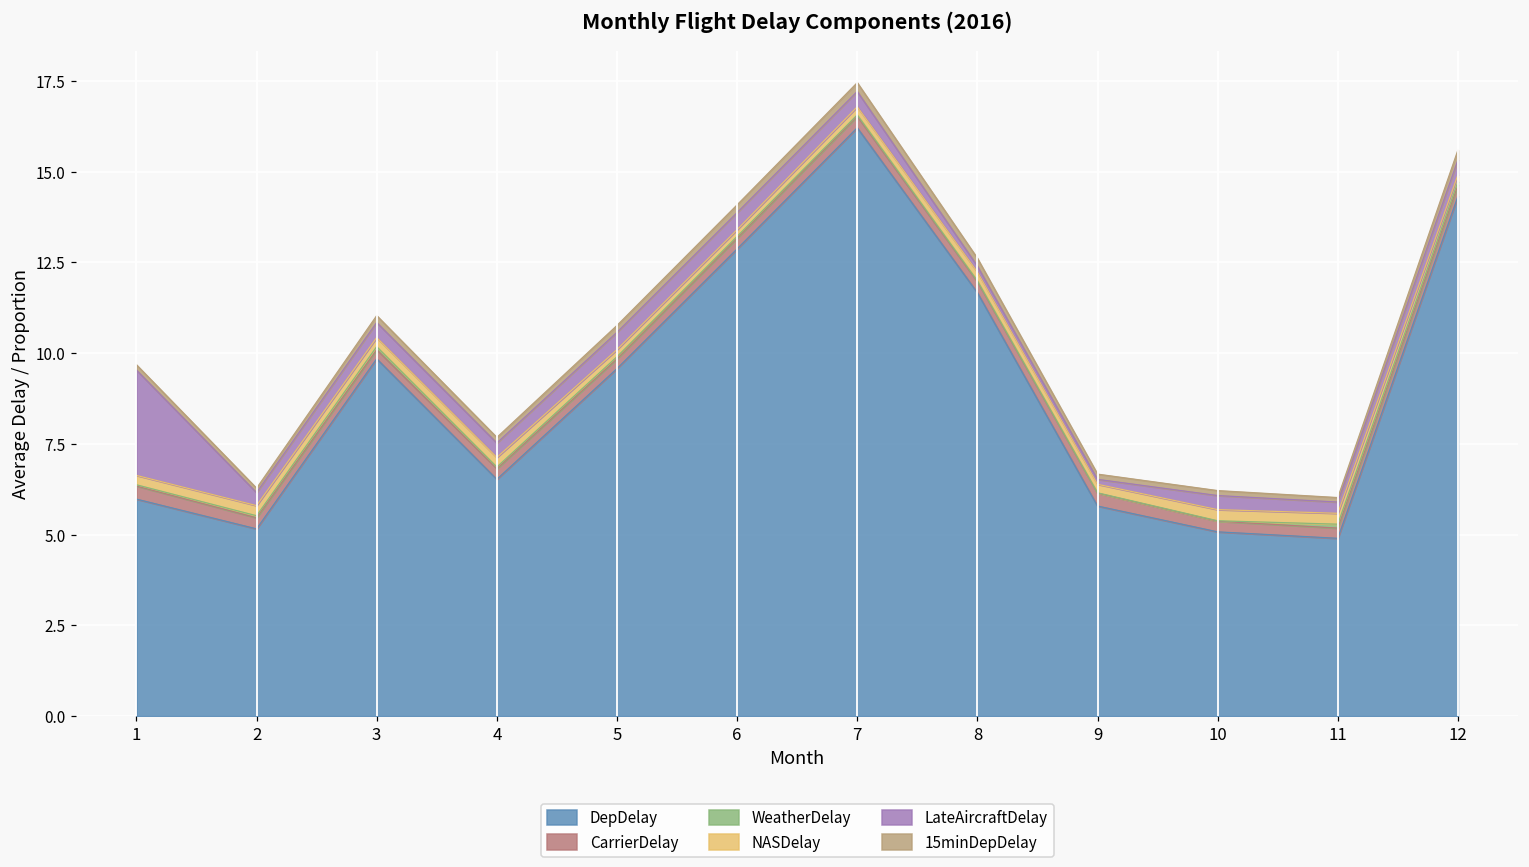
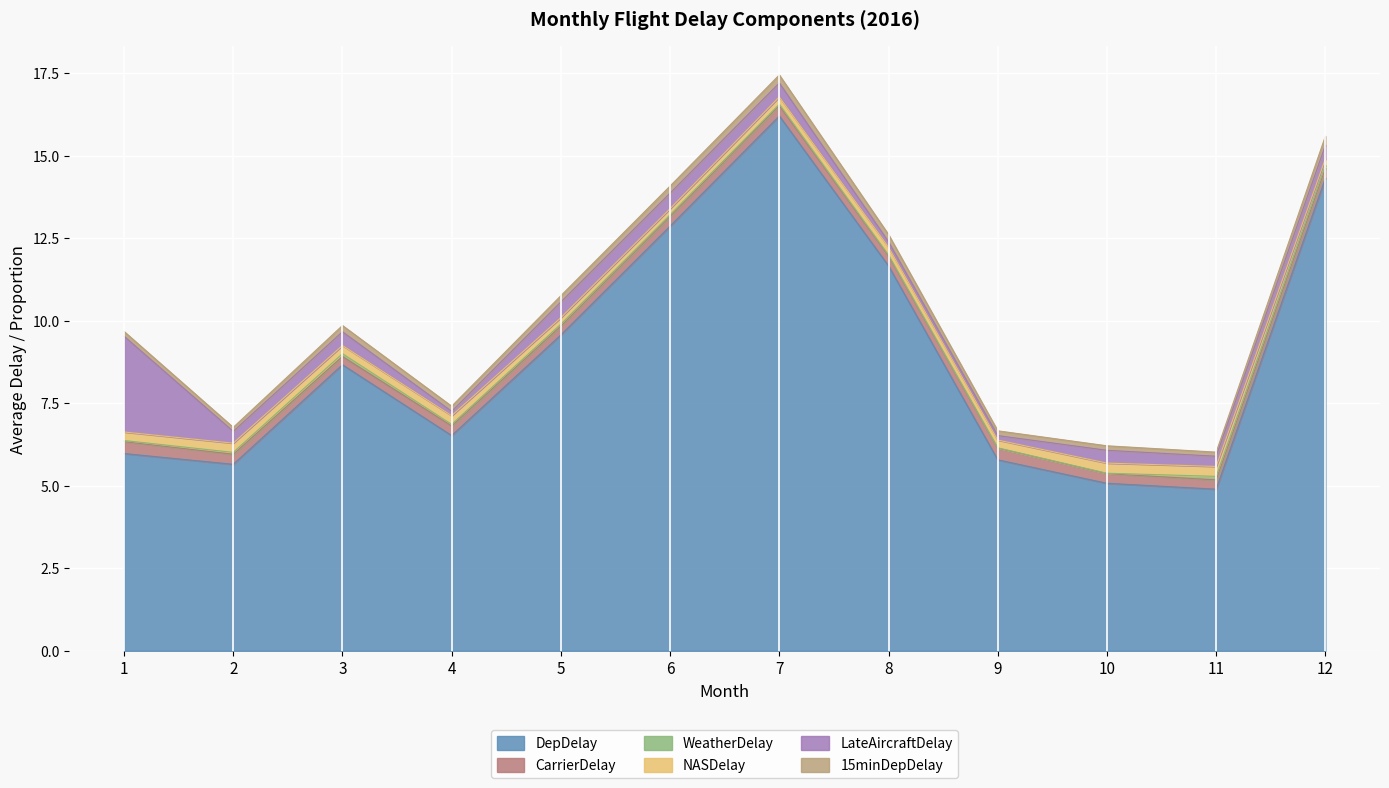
  {
    "DepDelay": {
      "1": 6.0,
-     "2": 5.2,
-     "3": 9.8,
+     "2": 5.7,
+     "3": 8.7,
      "4": 6.5,
      "5": 9.6,
      "6": 12.9,
      "7": 16.2,
      "8": 11.7,
      "9": 5.8,
      "10": 5.1,
      "11": 4.9,
      "12": 14.3
    },
    "LateAircraftDelay": {
      "1": 2.9,
      "2": 0.4,
      "3": 0.4,
-     "4": 0.4,
+     "4": 0.1,
      "5": 0.5,
      "6": 0.5,
      "7": 0.4,
      "8": 0.2,
      "9": 0.1,
      "10": 0.4,
      "11": 0.3,
      "12": 0.4
    }
  }
